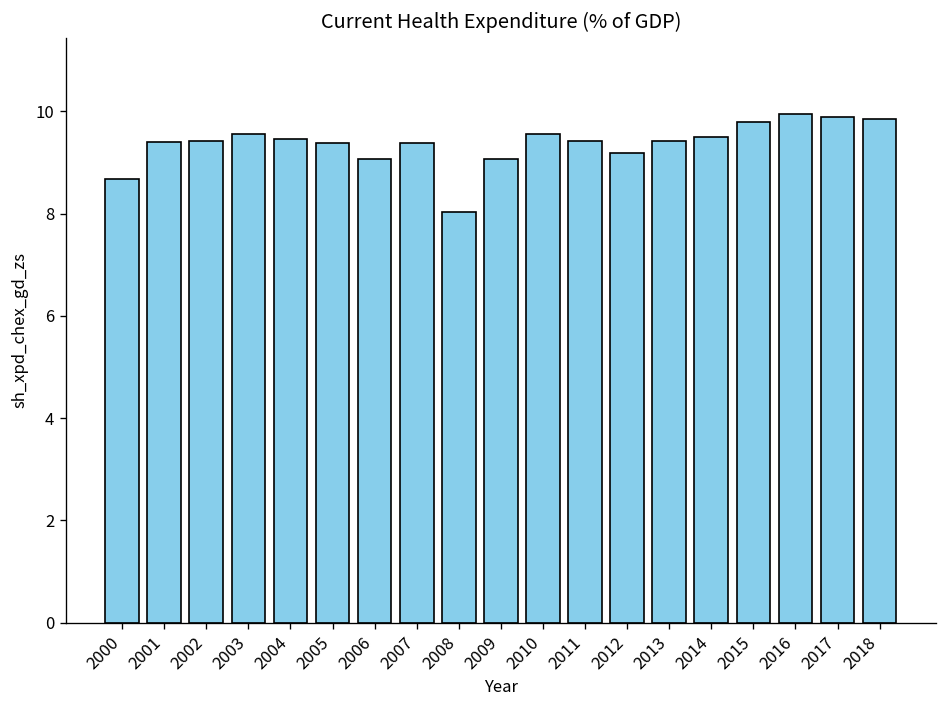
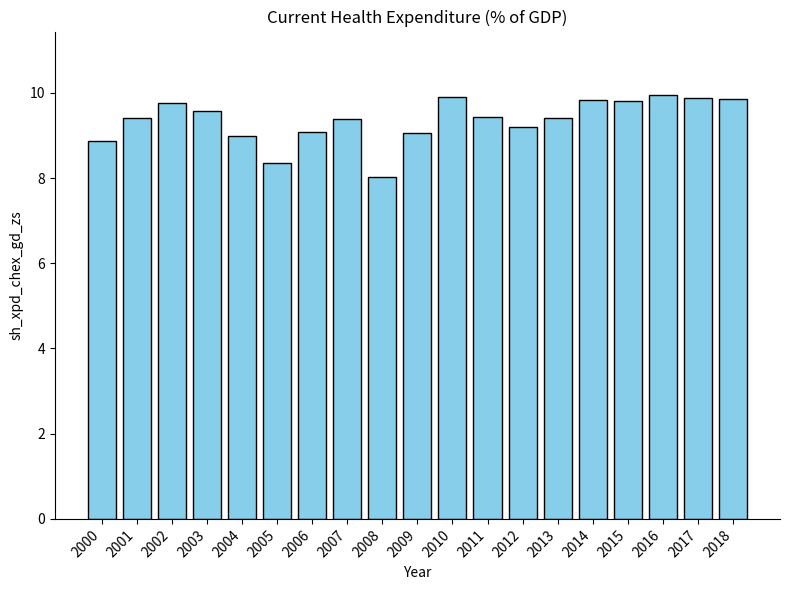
  {
-   "2000": 8.7,
+   "2000": 8.9,
    "2001": 9.4,
-   "2002": 9.4,
+   "2002": 9.8,
    "2003": 9.6,
-   "2004": 9.5,
-   "2005": 9.4,
+   "2004": 9.0,
+   "2005": 8.3,
    "2006": 9.1,
    "2007": 9.4,
    "2008": 8.0,
    "2009": 9.1,
-   "2010": 9.6,
+   "2010": 9.9,
    "2011": 9.4,
    "2012": 9.2,
    "2013": 9.4,
-   "2014": 9.5,
+   "2014": 9.8,
    "2015": 9.8,
    "2016": 9.9,
    "2017": 9.9,
    "2018": 9.8
  }
